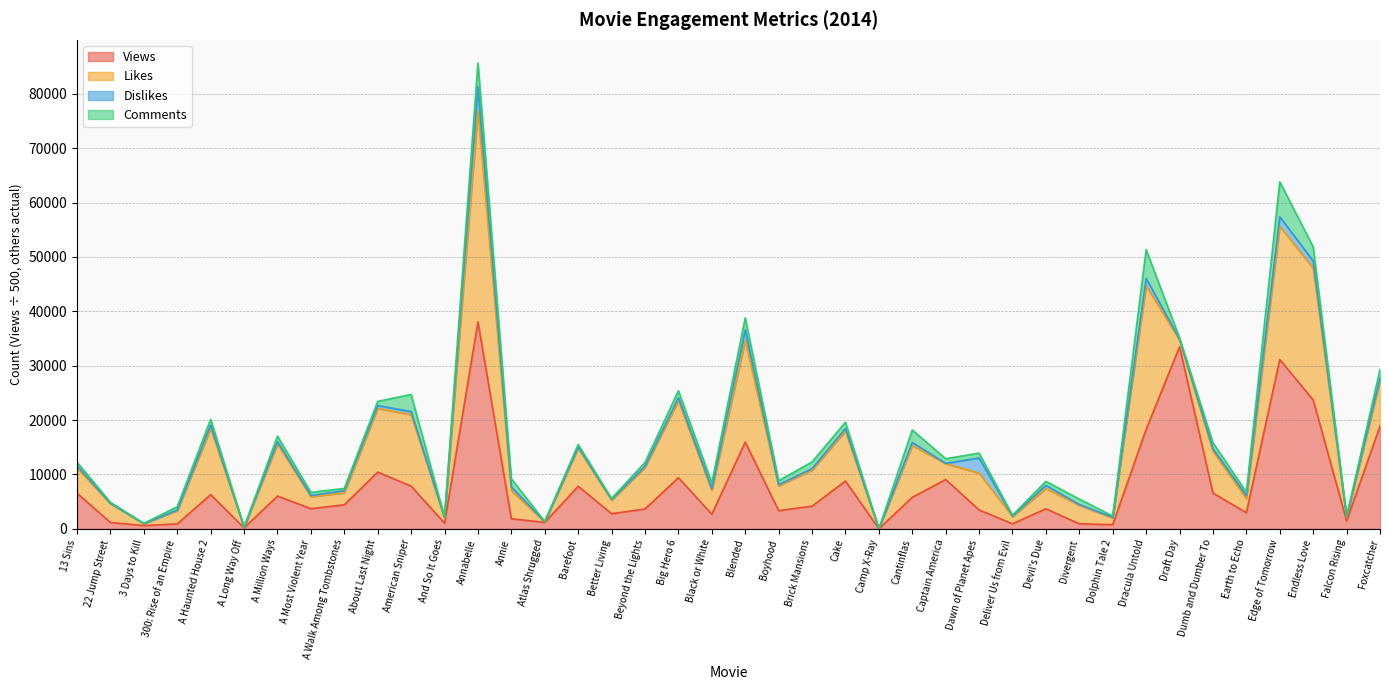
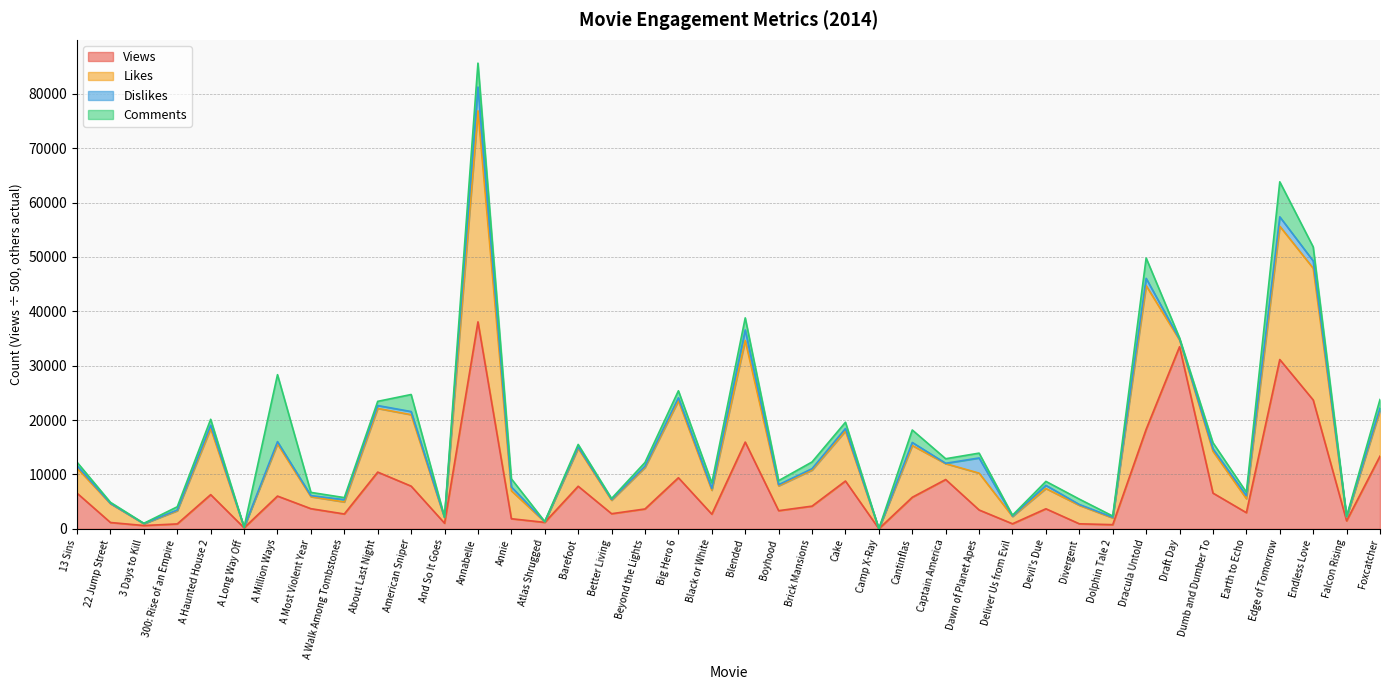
  {
    "Views": {
      "13 Sins": 7000,
      "22 Jump Street": 1000,
      "300: Rise of an Empire": 1000,
      "A Haunted House 2": 6000,
      "A Million Ways": 6000,
      "A Most Violent Year": 4000,
-     "A Walk Among Tombstones": 4000,
+     "A Walk Among Tombstones": 3000,
      "About Last Night": 10000,
      "American Sniper": 8000,
      "And So It Goes": 1000,
      "Annabelle": 38000,
      "Annie": 2000,
      "Barefoot": 8000,
      "Better Living": 3000,
      "Beyond the Lights": 4000,
      "Big Hero 6": 9000,
      "Black or White": 3000,
      "Blended": 16000,
      "Boyhood": 3000,
      "Brick Mansions": 4000,
      "Cake": 9000,
      "Cantinflas": 6000,
      "Captain America": 9000,
      "Dawn of Planet Apes": 3000,
      "Deliver Us from Evil": 1000,
      "Devil's Due": 4000,
      "Divergent": 1000,
      "Dolphin Tale 2": 1000,
      "Dracula Untold": 18000,
      "Draft Day": 33000,
      "Dumb and Dumber To": 7000,
      "Earth to Echo": 3000,
      "Edge of Tomorrow": 31000,
      "Endless Love": 24000,
      "Falcon Rising": 1000,
-     "Foxcatcher": 19000
+     "Foxcatcher": 13000
    },
    "Likes": {
      "A Haunted House 2": 12000,
      "About Last Night": 12000,
      "American Sniper": 13000,
      "Annabelle": 39000,
      "Annie": 5000,
      "Big Hero 6": 14000,
      "Blended": 19000,
      "Cantinflas": 10000,
      "Dawn of Planet Apes": 7000,
      "Devil's Due": 4000,
      "Dracula Untold": 26000,
      "Earth to Echo": 3000,
      "Edge of Tomorrow": 25000,
      "Endless Love": 24000
    },
    "Dislikes": {
      "A Haunted House 2": 1000,
      "About Last Night": 1000,
      "American Sniper": 1000,
      "Annabelle": 4000,
      "Annie": 1000,
      "Big Hero 6": 1000,
      "Blended": 2000,
      "Cantinflas": 1000,
      "Dawn of Planet Apes": 3000,
      "Devil's Due": 1000,
      "Dracula Untold": 1000,
      "Earth to Echo": 1000,
      "Edge of Tomorrow": 2000,
      "Endless Love": 1000
    },
    "Comments": {
      "13 Sins": 1000,
      "300: Rise of an Empire": 1000,
      "A Haunted House 2": 1000,
-     "A Million Ways": 1000,
+     "A Million Ways": 12000,
      "A Most Violent Year": 1000,
      "About Last Night": 1000,
      "American Sniper": 3000,
      "Annabelle": 4000,
      "Annie": 1000,
      "Beyond the Lights": 1000,
      "Big Hero 6": 1000,
      "Black or White": 1000,
      "Blended": 2000,
      "Boyhood": 1000,
      "Brick Mansions": 1000,
      "Cake": 1000,
      "Cantinflas": 2000,
      "Captain America": 1000,
      "Dawn of Planet Apes": 1000,
      "Devil's Due": 1000,
      "Divergent": 1000,
-     "Dracula Untold": 5000,
+     "Dracula Untold": 4000,
      "Dumb and Dumber To": 1000,
      "Earth to Echo": 1000,
      "Edge of Tomorrow": 6000,
      "Endless Love": 3000,
      "Foxcatcher": 2000
    }
  }
